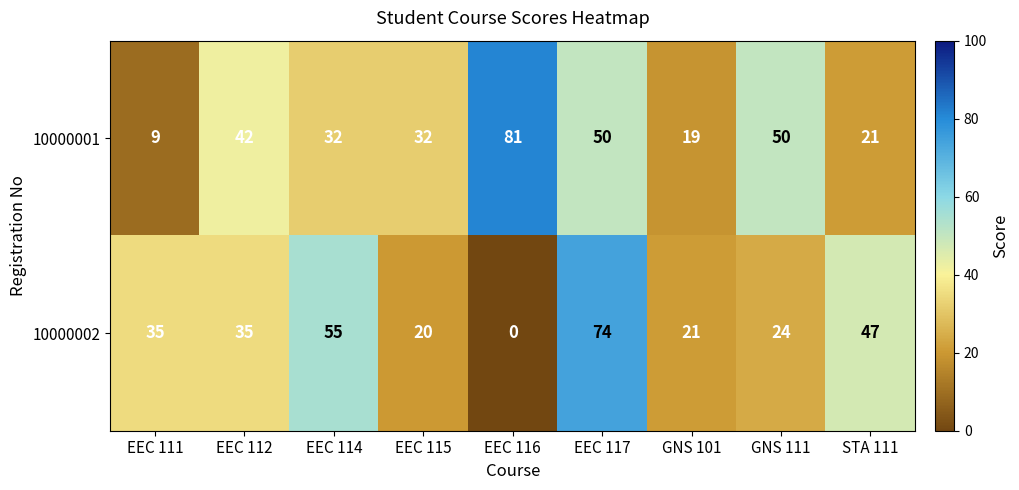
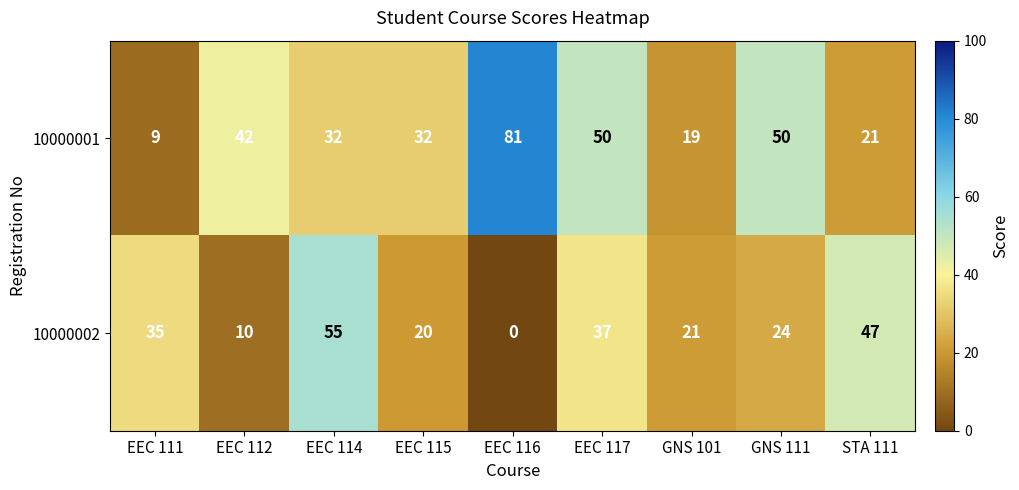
  {
    "10000001": {
      "EEC 111": 9,
      "EEC 112": 42,
      "EEC 114": 32,
      "EEC 115": 32,
      "EEC 116": 81,
      "EEC 117": 50,
      "GNS 101": 19,
      "GNS 111": 50,
      "STA 111": 21
    },
    "10000002": {
      "EEC 111": 35,
-     "EEC 112": 35,
+     "EEC 112": 10,
      "EEC 114": 55,
      "EEC 115": 20,
      "EEC 116": 0,
-     "EEC 117": 74,
+     "EEC 117": 37,
      "GNS 101": 21,
      "GNS 111": 24,
      "STA 111": 47
    }
  }
